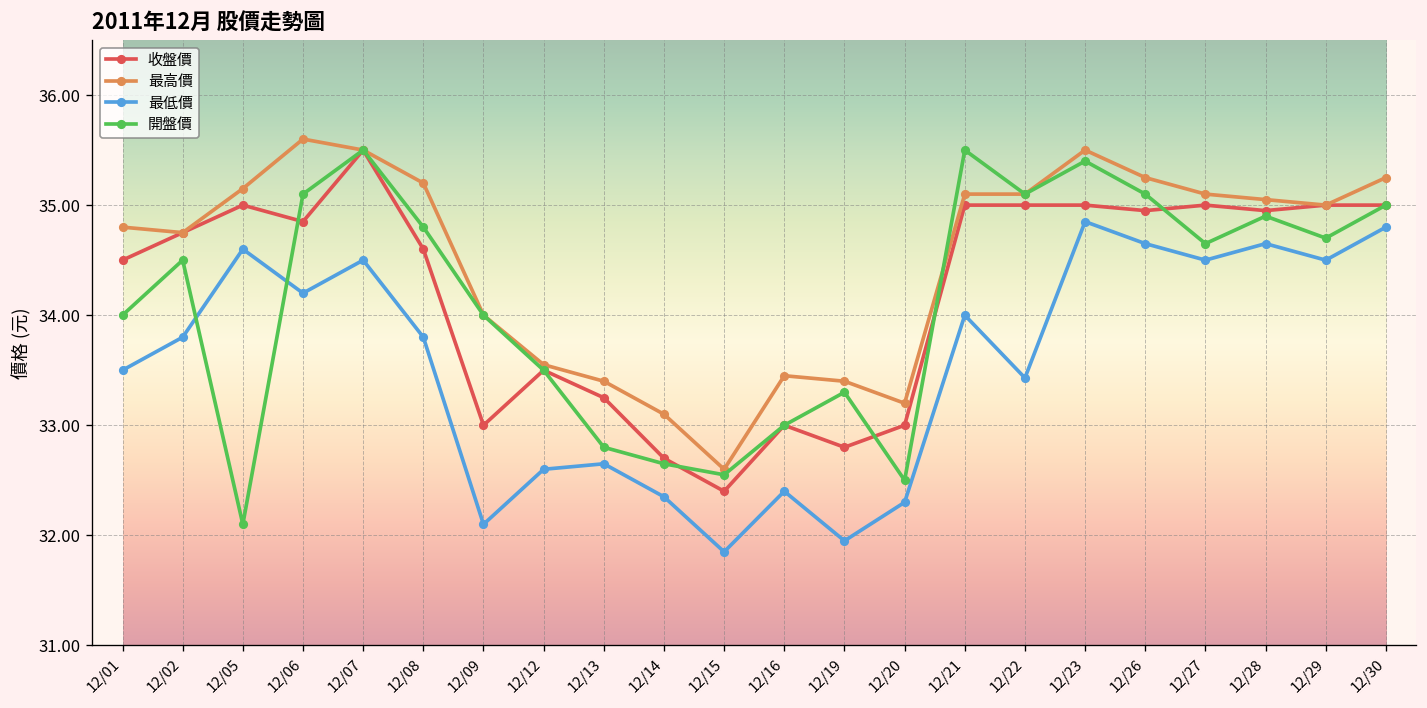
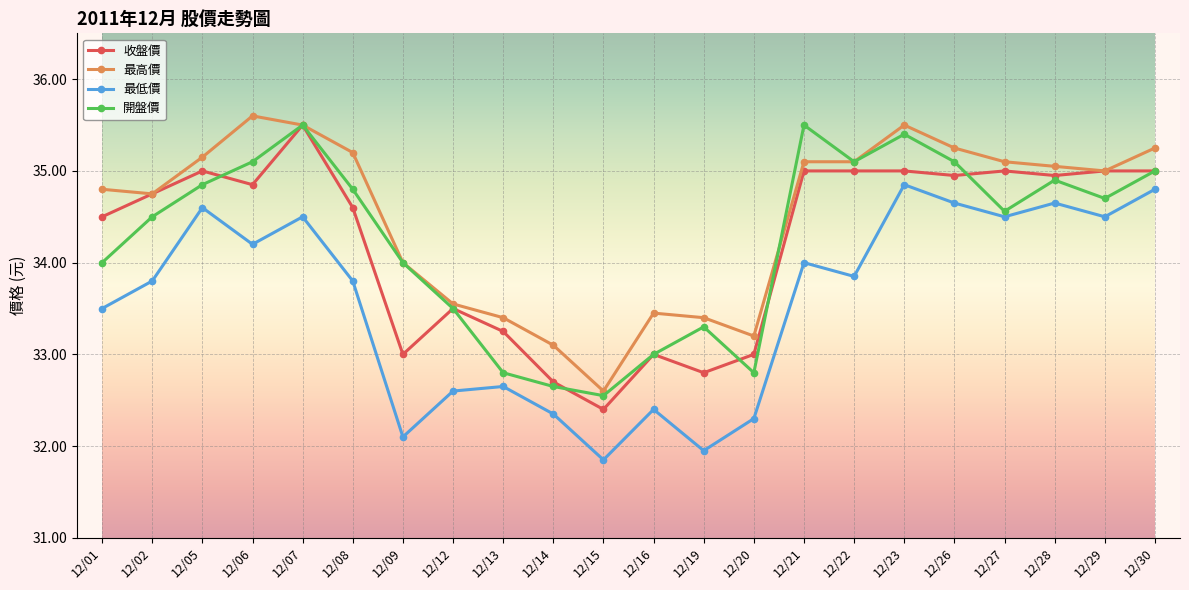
  {
    "最低價": {
      "12/01": 33.5,
      "12/02": 33.8,
      "12/05": 34.6,
      "12/06": 34.2,
      "12/07": 34.5,
      "12/08": 33.8,
      "12/09": 32.1,
      "12/12": 32.6,
      "12/13": 32.7,
      "12/14": 32.4,
      "12/15": 31.9,
      "12/16": 32.4,
      "12/19": 32.0,
      "12/20": 32.3,
      "12/21": 34.0,
-     "12/22": 33.4,
+     "12/22": 33.9,
      "12/23": 34.9,
      "12/26": 34.7,
      "12/27": 34.5,
      "12/28": 34.7,
      "12/29": 34.5,
      "12/30": 34.8
    },
    "開盤價": {
      "12/01": 34.0,
      "12/02": 34.5,
-     "12/05": 32.1,
+     "12/05": 34.9,
      "12/06": 35.1,
      "12/08": 34.8,
      "12/13": 32.8,
      "12/14": 32.7,
      "12/15": 32.6,
      "12/19": 33.3,
-     "12/20": 32.5,
+     "12/20": 32.8,
      "12/21": 35.5,
      "12/23": 35.4,
      "12/26": 35.1,
-     "12/27": 34.7,
+     "12/27": 34.6,
      "12/28": 34.9,
      "12/29": 34.7
    }
  }
